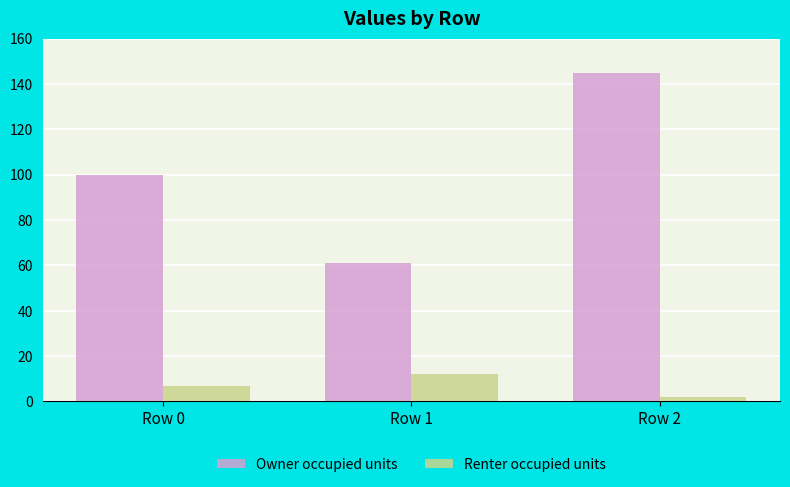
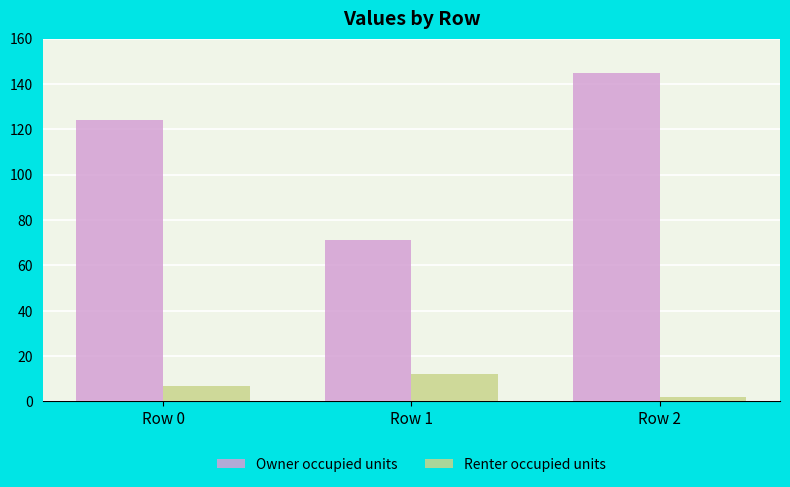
  {
    "Owner occupied units": {
-     "Row 0": 100,
-     "Row 1": 61,
+     "Row 0": 124,
+     "Row 1": 71,
      "Row 2": 145
    },
    "Renter occupied units": {
      "Row 0": 7,
      "Row 1": 12,
      "Row 2": 2
    }
  }
